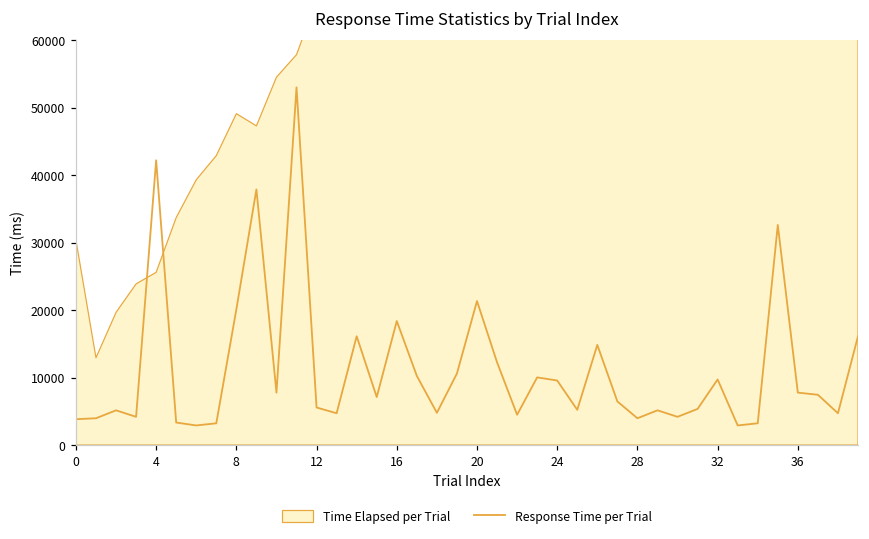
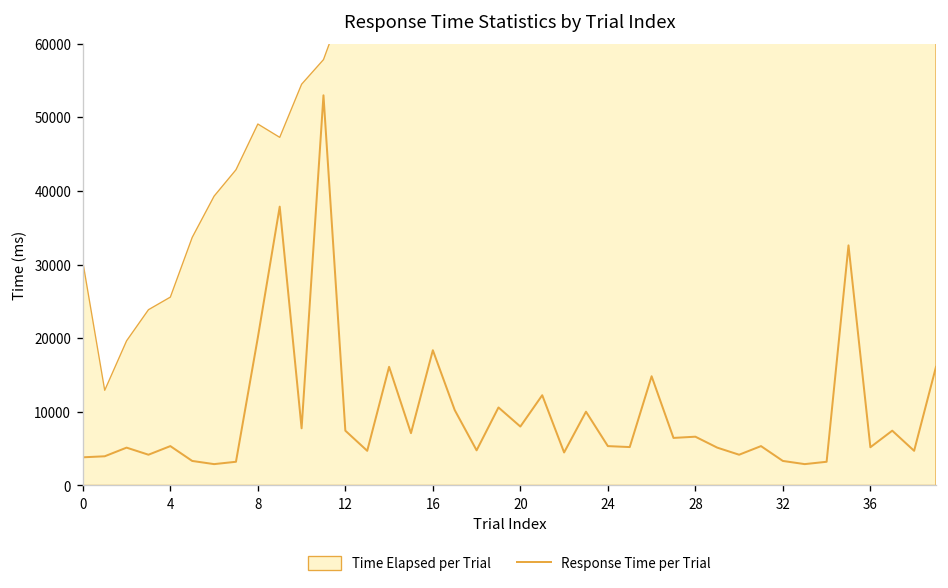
  {
    "Response Time per Trial": {
      "0": 4000,
-     "4": 42000,
+     "4": 5000,
      "8": 20000,
-     "12": 6000,
+     "12": 7000,
      "16": 18000,
-     "20": 21000,
-     "24": 10000,
-     "28": 4000,
-     "32": 10000,
-     "36": 8000
+     "20": 8000,
+     "24": 5000,
+     "28": 7000,
+     "32": 3000,
+     "36": 5000
    },
    "Time Elapsed per Trial": {
      "0": 30000,
      "4": 26000,
      "8": 49000
    }
  }
